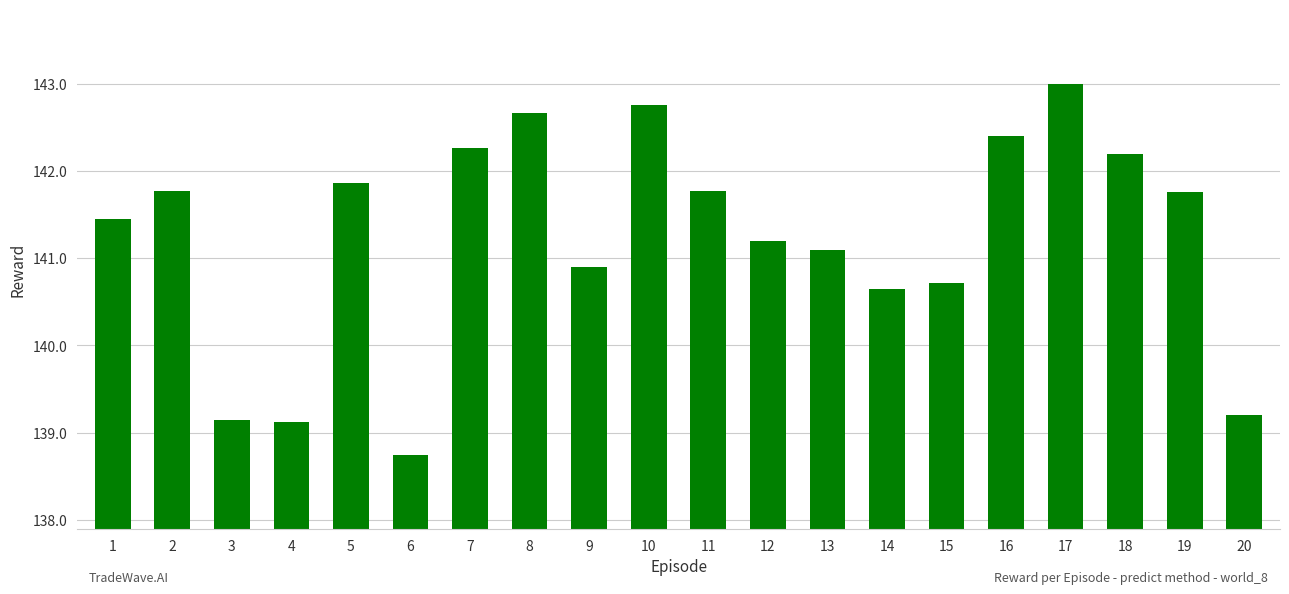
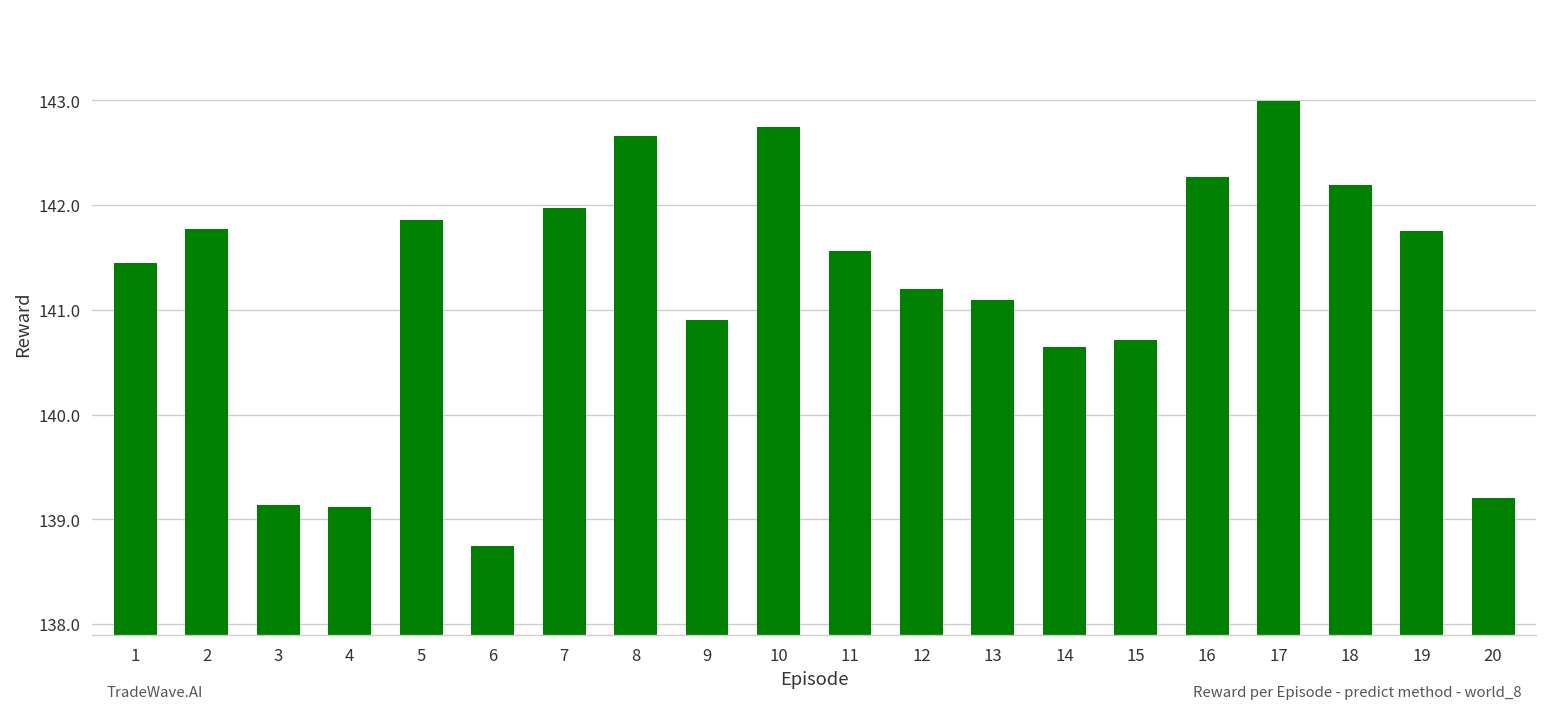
  {
    "1": 141.4,
    "2": 141.8,
    "3": 139.1,
    "4": 139.1,
    "5": 141.9,
    "6": 138.7,
-   "7": 142.3,
+   "7": 142.0,
    "8": 142.7,
    "9": 140.9,
    "10": 142.7,
-   "11": 141.8,
+   "11": 141.6,
    "12": 141.2,
    "13": 141.1,
    "14": 140.6,
    "15": 140.7,
-   "16": 142.4,
+   "16": 142.3,
    "17": 143.0,
    "19": 141.8,
    "20": 139.2
  }
